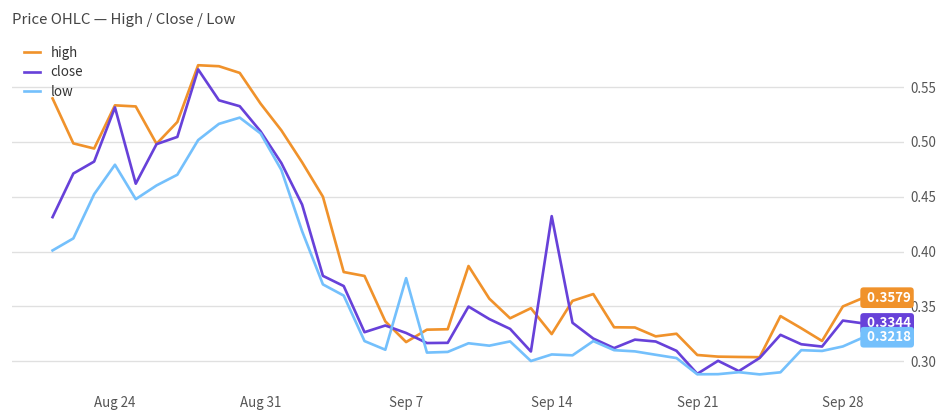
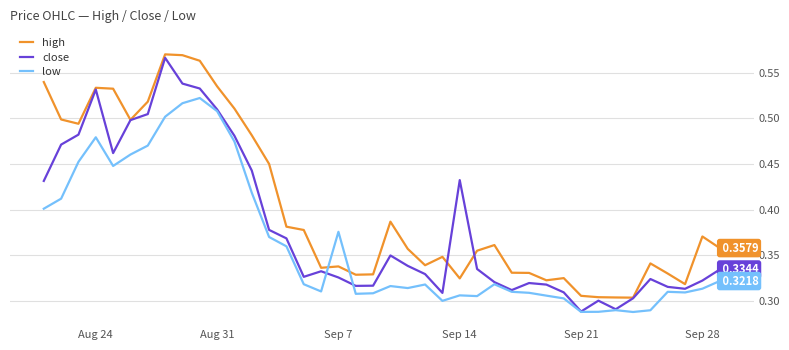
  {
    "high": {
      "Aug 31": 0.54,
-     "Sep 7": 0.32,
+     "Sep 7": 0.34,
      "Sep 14": 0.32,
      "Sep 21": 0.31,
-     "Sep 28": 0.35
+     "Sep 28": 0.37
    },
    "close": {
      "Sep 7": 0.33,
      "Sep 14": 0.43,
-     "Sep 28": 0.34
+     "Sep 28": 0.32
    },
    "low": {
      "Aug 24": 0.48,
      "Sep 7": 0.38,
      "Sep 14": 0.31,
      "Sep 28": 0.31
    }
  }
